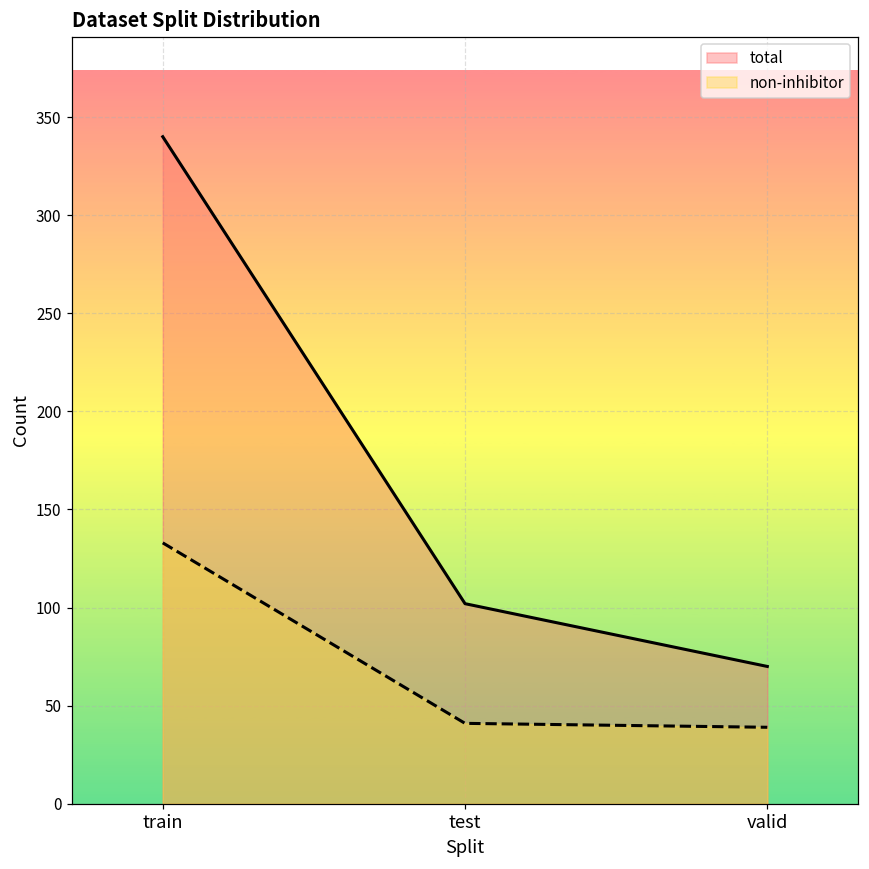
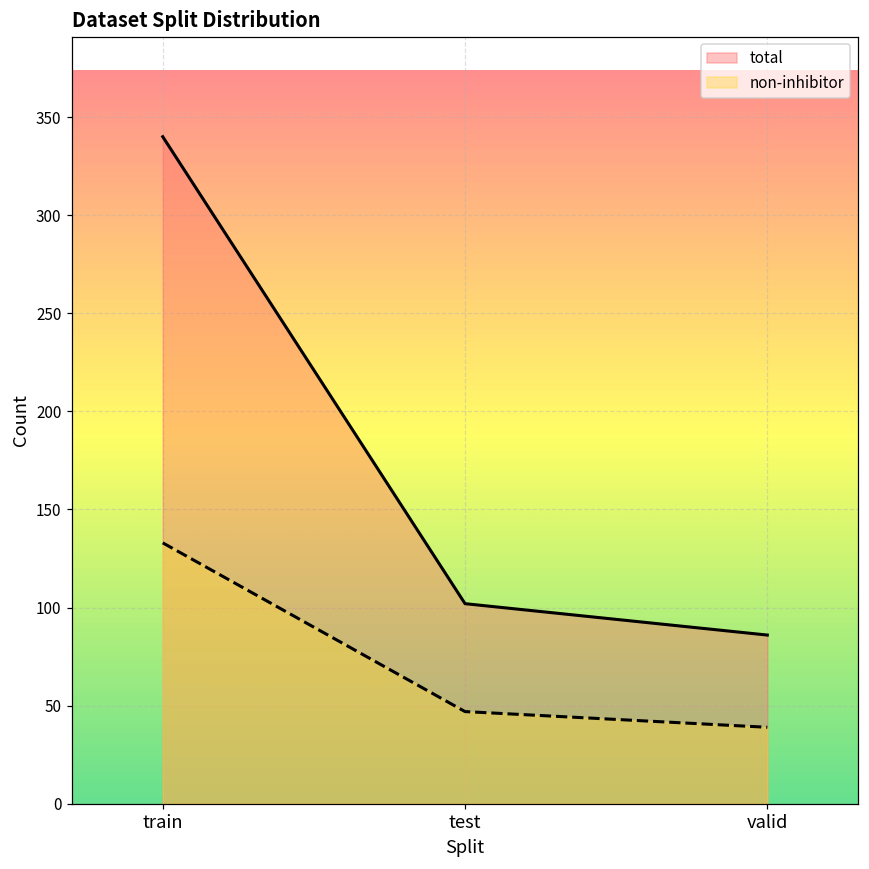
  {
    "total": {
      "train": 340,
      "test": 102,
-     "valid": 70
+     "valid": 86
    },
    "non-inhibitor": {
      "train": 133,
-     "test": 41,
+     "test": 47,
      "valid": 39
    }
  }
